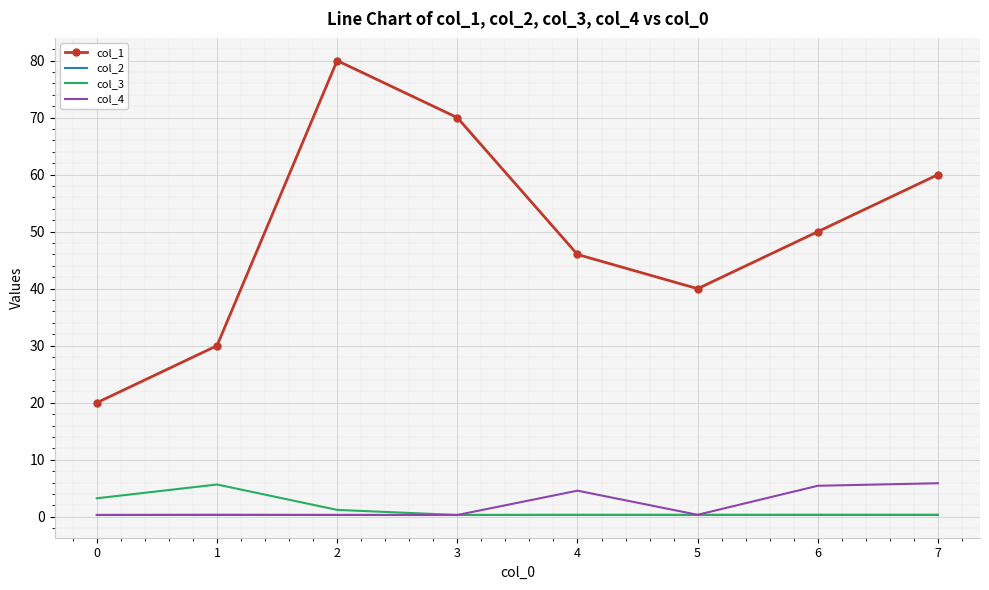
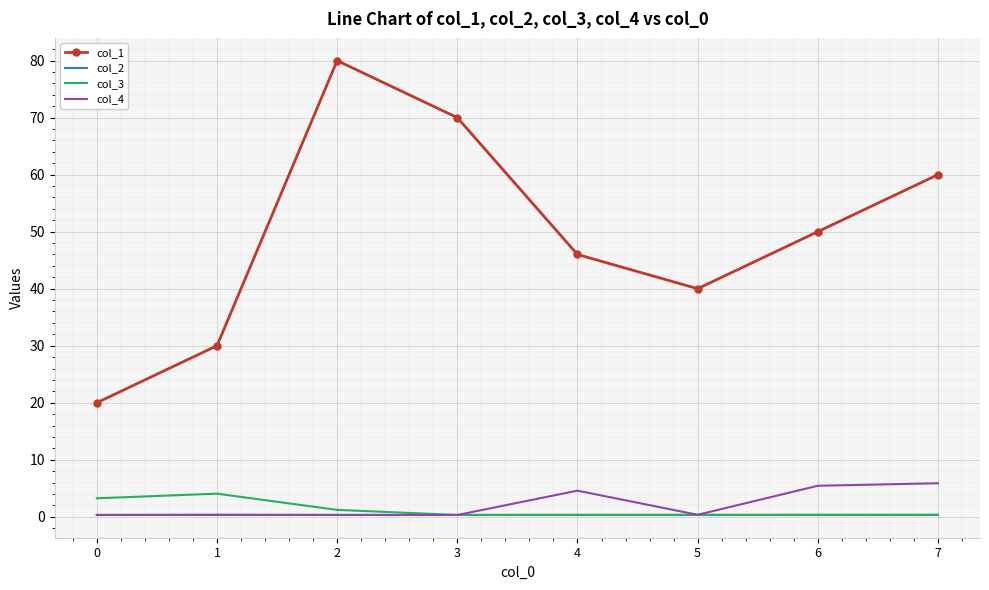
  {
    "col_1": {
      "0": 20,
      "1": 30,
      "2": 80,
      "3": 70,
      "4": 46,
      "5": 40,
      "6": 50,
      "7": 60
    },
    "col_3": {
      "0": 3,
-     "1": 6,
+     "1": 4,
      "2": 1
    },
    "col_4": {
      "4": 5,
      "6": 5,
      "7": 6
    }
  }
